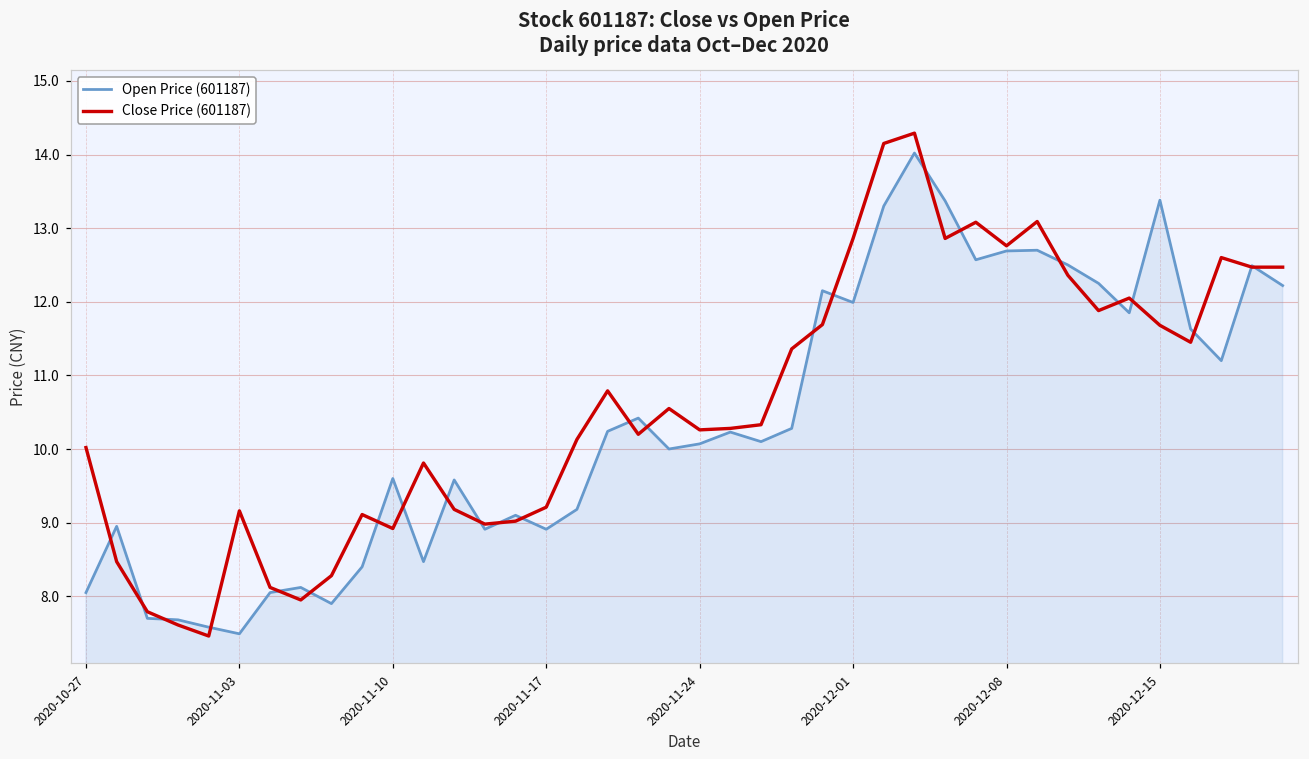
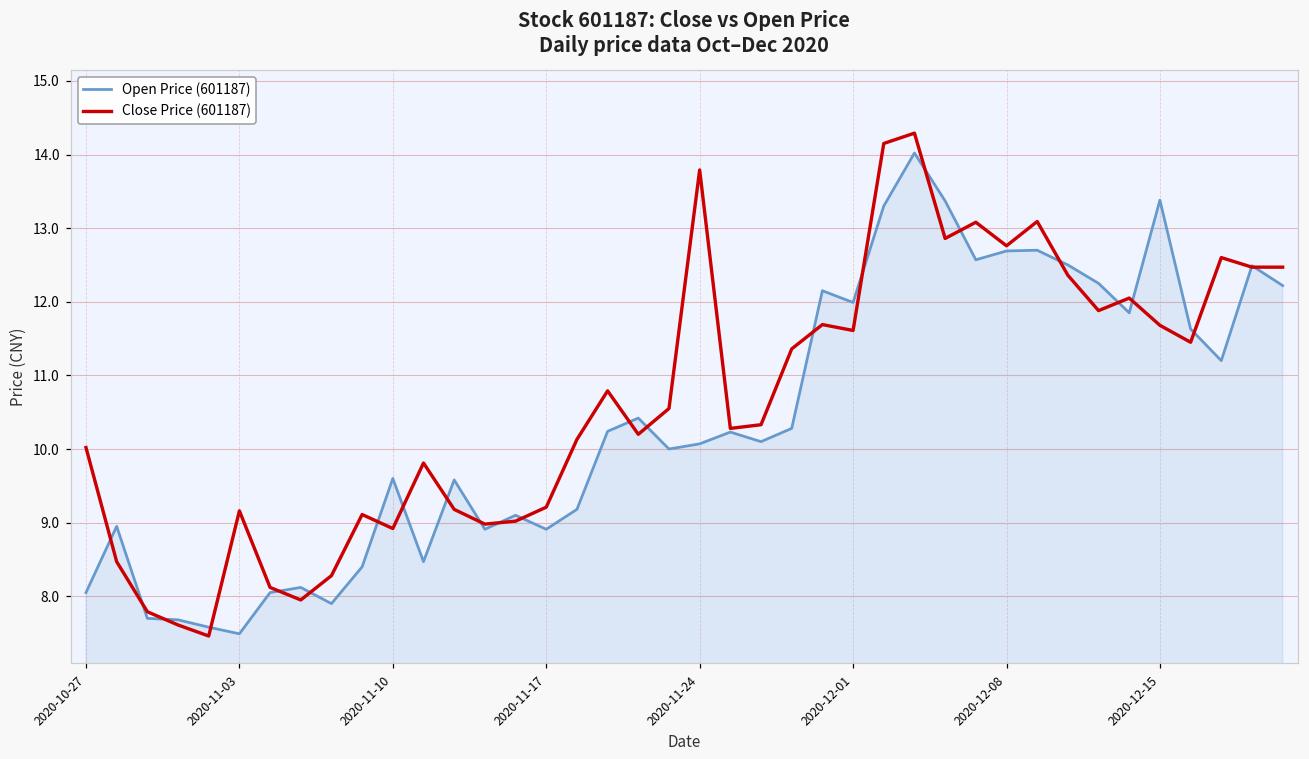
  {
    "Open Price (601187)": {
      "2020-10-27": 8.1,
      "2020-11-03": 7.5,
      "2020-11-10": 9.6,
      "2020-11-17": 8.9,
      "2020-11-24": 10.1,
      "2020-12-01": 12.0,
      "2020-12-08": 12.7,
      "2020-12-15": 13.4
    },
    "Close Price (601187)": {
      "2020-10-27": 10.0,
      "2020-11-03": 9.2,
      "2020-11-10": 8.9,
      "2020-11-17": 9.2,
-     "2020-11-24": 10.3,
-     "2020-12-01": 12.9,
+     "2020-11-24": 13.8,
+     "2020-12-01": 11.6,
      "2020-12-08": 12.8,
      "2020-12-15": 11.7
    }
  }
